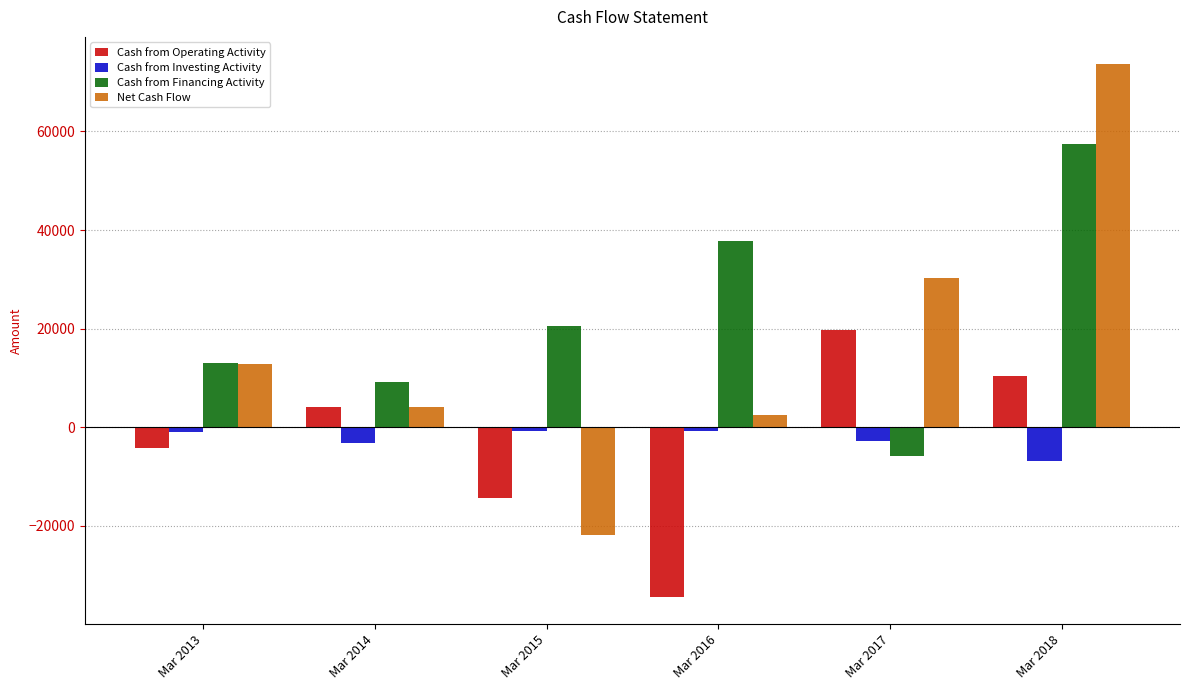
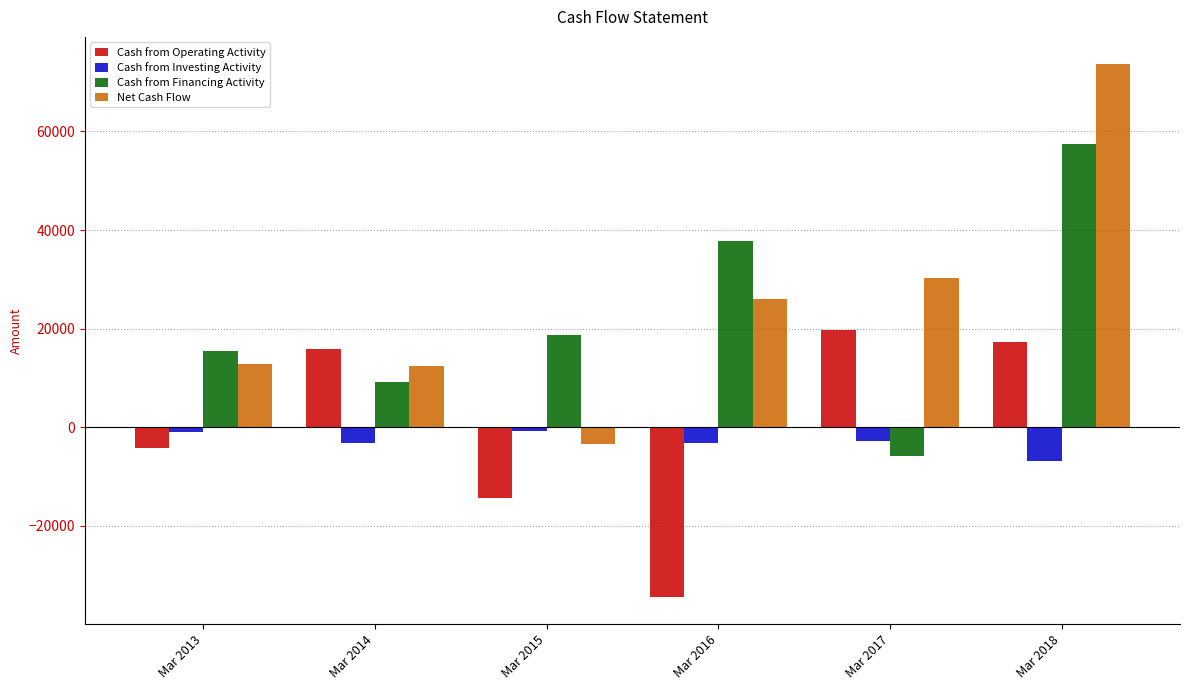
  {
    "Cash from Operating Activity": {
      "Mar 2013": -4000,
-     "Mar 2014": 4000,
+     "Mar 2014": 16000,
      "Mar 2015": -14000,
      "Mar 2016": -34000,
      "Mar 2017": 20000,
-     "Mar 2018": 10000
+     "Mar 2018": 17000
    },
    "Cash from Investing Activity": {
      "Mar 2013": -1000,
      "Mar 2014": -3000,
      "Mar 2015": -1000,
-     "Mar 2016": -1000,
+     "Mar 2016": -3000,
      "Mar 2017": -3000,
      "Mar 2018": -7000
    },
    "Cash from Financing Activity": {
-     "Mar 2013": 13000,
+     "Mar 2013": 16000,
      "Mar 2014": 9000,
-     "Mar 2015": 20000,
+     "Mar 2015": 19000,
      "Mar 2016": 38000,
      "Mar 2017": -6000,
      "Mar 2018": 57000
    },
    "Net Cash Flow": {
      "Mar 2013": 13000,
-     "Mar 2014": 4000,
-     "Mar 2015": -22000,
-     "Mar 2016": 3000,
+     "Mar 2014": 12000,
+     "Mar 2015": -3000,
+     "Mar 2016": 26000,
      "Mar 2017": 30000,
      "Mar 2018": 74000
    }
  }
